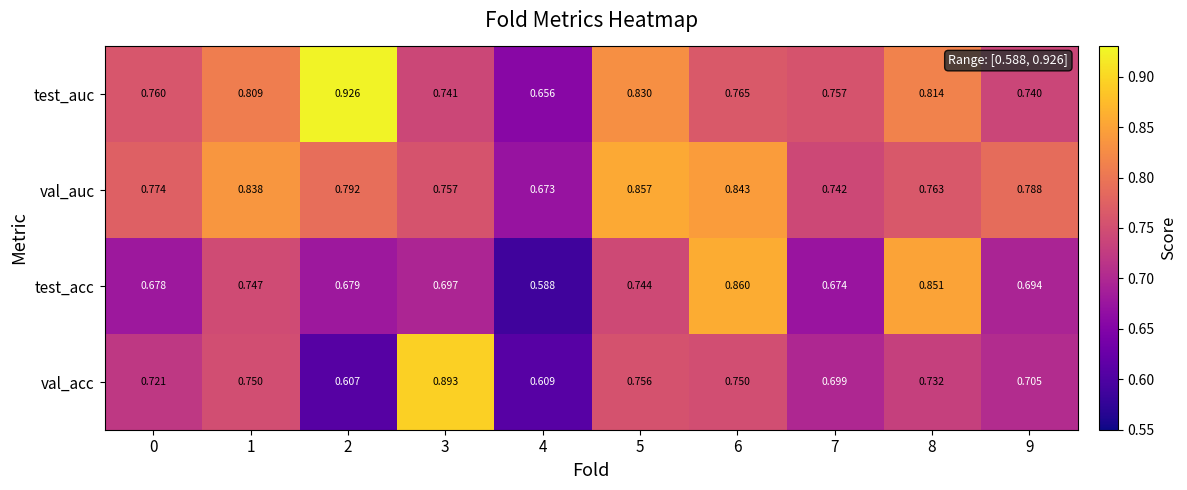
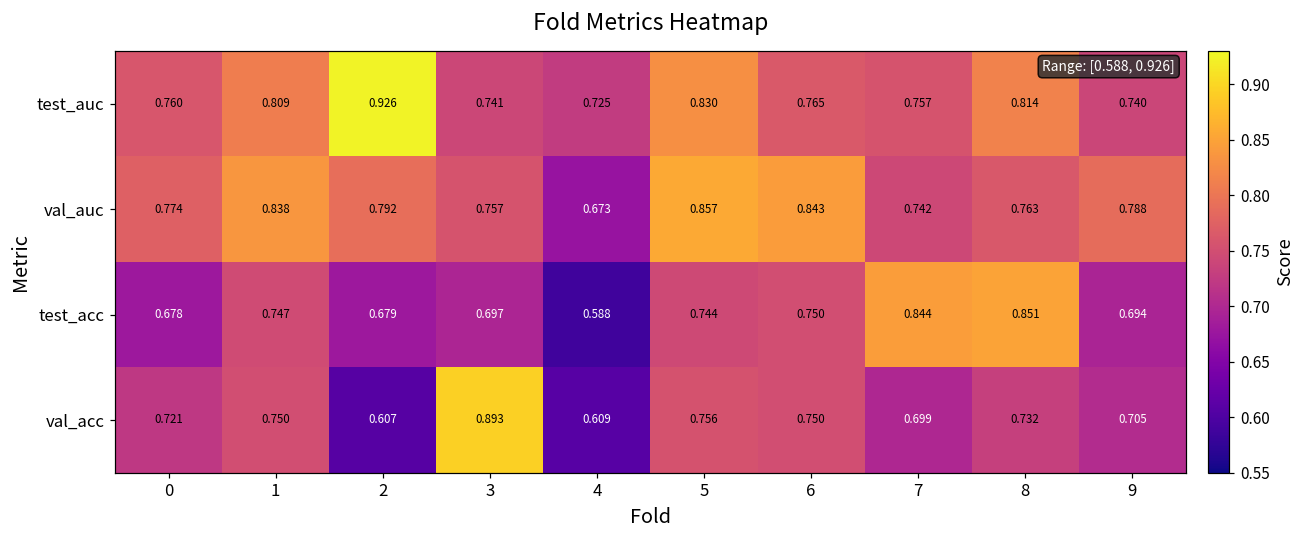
  {
    "test_auc": {
      "0": 0.760,
      "1": 0.809,
      "2": 0.926,
      "3": 0.741,
-     "4": 0.656,
+     "4": 0.725,
      "5": 0.830,
      "6": 0.765,
      "7": 0.757,
      "8": 0.814,
      "9": 0.740
    },
    "val_auc": {
      "0": 0.774,
      "1": 0.838,
      "2": 0.792,
      "3": 0.757,
      "4": 0.673,
      "5": 0.857,
      "6": 0.843,
      "7": 0.742,
      "8": 0.763,
      "9": 0.788
    },
    "test_acc": {
      "0": 0.678,
      "1": 0.747,
      "2": 0.679,
      "3": 0.697,
      "4": 0.588,
      "5": 0.744,
-     "6": 0.860,
-     "7": 0.674,
+     "6": 0.750,
+     "7": 0.844,
      "8": 0.851,
      "9": 0.694
    },
    "val_acc": {
      "0": 0.721,
      "1": 0.750,
      "2": 0.607,
      "3": 0.893,
      "4": 0.609,
      "5": 0.756,
      "6": 0.750,
      "7": 0.699,
      "8": 0.732,
      "9": 0.705
    }
  }
